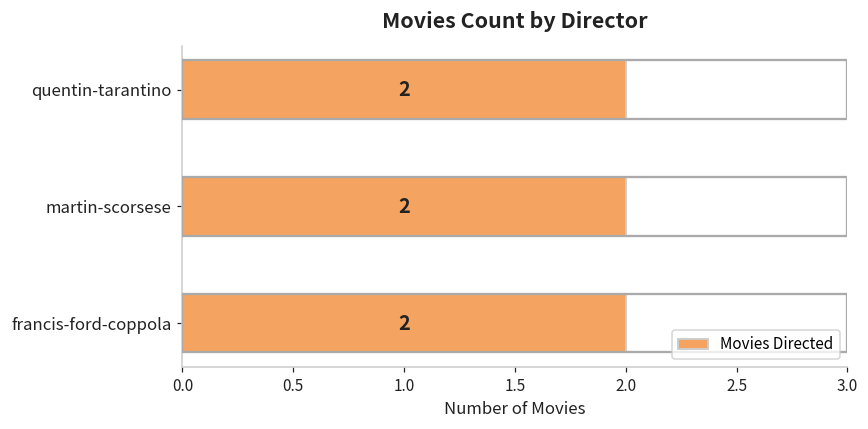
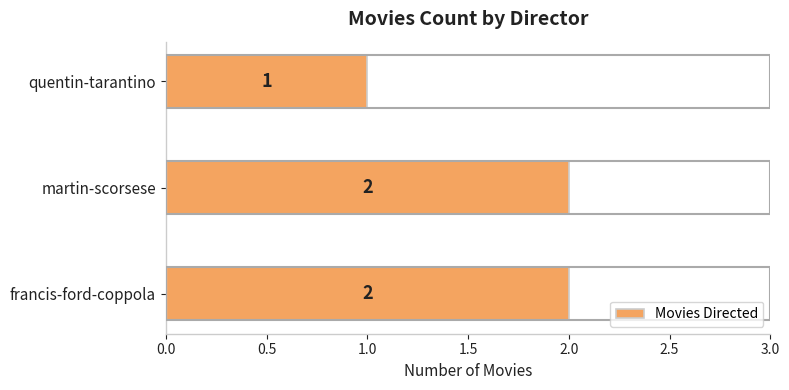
  {
-   "quentin-tarantino": 2,
+   "quentin-tarantino": 1,
    "martin-scorsese": 2,
    "francis-ford-coppola": 2
  }
